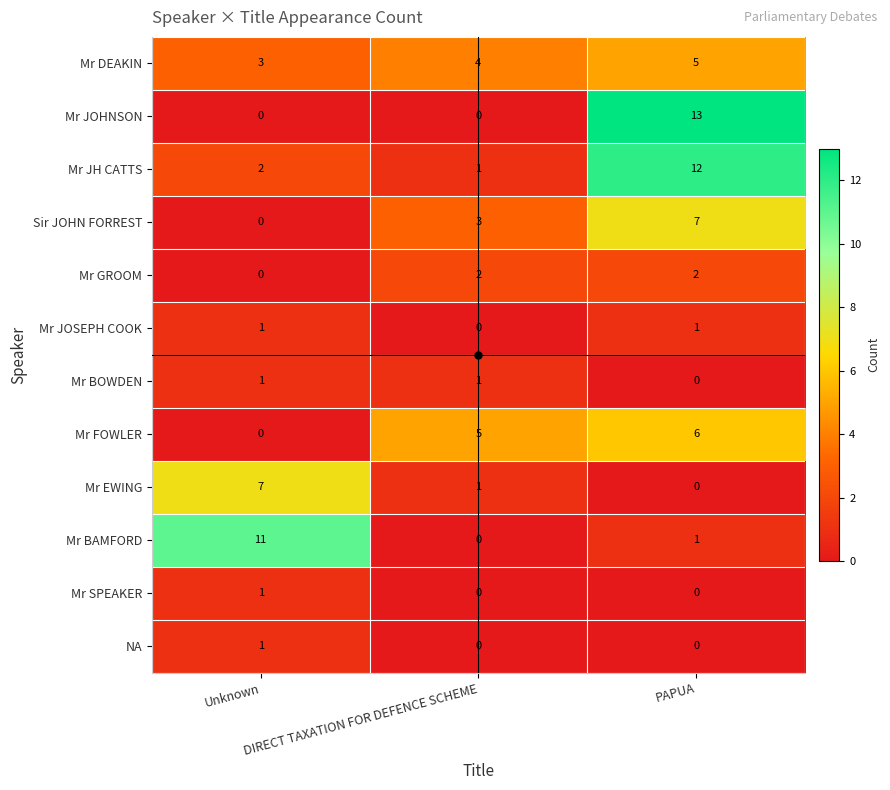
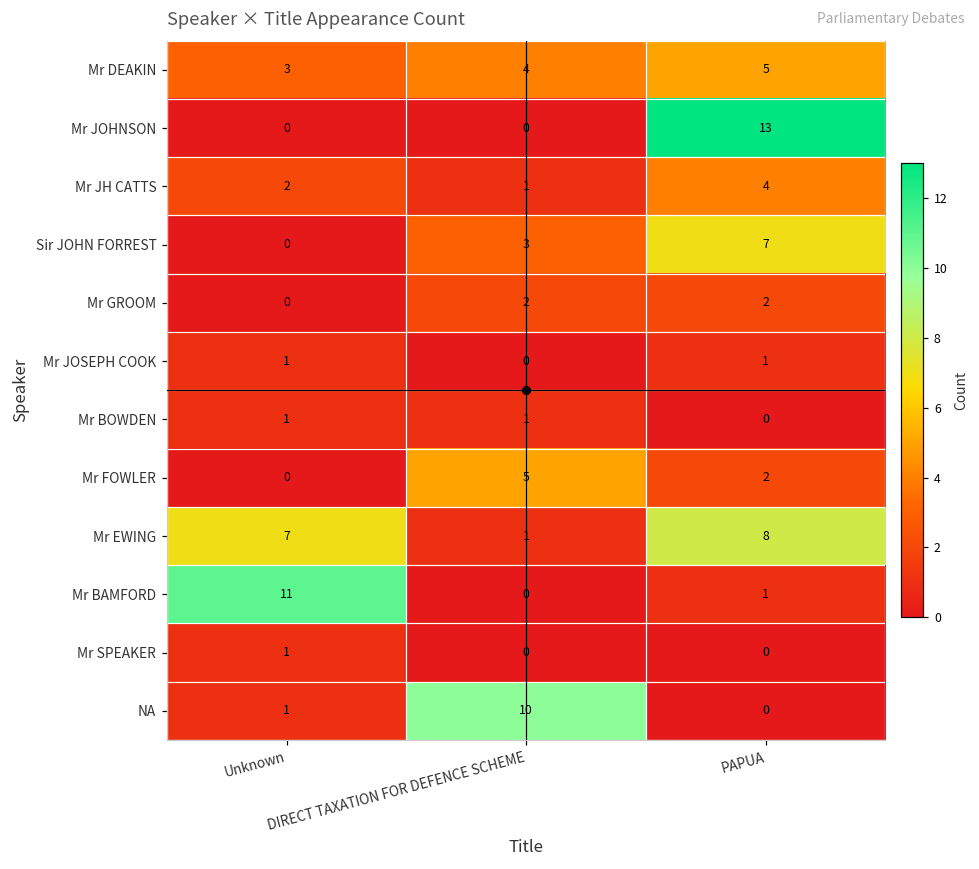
  {
    "Mr DEAKIN": {
      "Unknown": 3,
      "DIRECT TAXATION FOR DEFENCE SCHEME": 4,
      "PAPUA": 5
    },
    "Mr JOHNSON": {
      "Unknown": 0,
      "DIRECT TAXATION FOR DEFENCE SCHEME": 0,
      "PAPUA": 13
    },
    "Mr JH CATTS": {
      "Unknown": 2,
      "DIRECT TAXATION FOR DEFENCE SCHEME": 1,
-     "PAPUA": 12
+     "PAPUA": 4
    },
    "Sir JOHN FORREST": {
      "Unknown": 0,
      "DIRECT TAXATION FOR DEFENCE SCHEME": 3,
      "PAPUA": 7
    },
    "Mr GROOM": {
      "Unknown": 0,
      "DIRECT TAXATION FOR DEFENCE SCHEME": 2,
      "PAPUA": 2
    },
    "Mr JOSEPH COOK": {
      "Unknown": 1,
      "DIRECT TAXATION FOR DEFENCE SCHEME": 0,
      "PAPUA": 1
    },
    "Mr BOWDEN": {
      "Unknown": 1,
      "DIRECT TAXATION FOR DEFENCE SCHEME": 1,
      "PAPUA": 0
    },
    "Mr FOWLER": {
      "Unknown": 0,
      "DIRECT TAXATION FOR DEFENCE SCHEME": 5,
-     "PAPUA": 6
+     "PAPUA": 2
    },
    "Mr EWING": {
      "Unknown": 7,
      "DIRECT TAXATION FOR DEFENCE SCHEME": 1,
-     "PAPUA": 0
+     "PAPUA": 8
    },
    "Mr BAMFORD": {
      "Unknown": 11,
      "DIRECT TAXATION FOR DEFENCE SCHEME": 0,
      "PAPUA": 1
    },
    "Mr SPEAKER": {
      "Unknown": 1,
      "DIRECT TAXATION FOR DEFENCE SCHEME": 0,
      "PAPUA": 0
    },
    "NA": {
      "Unknown": 1,
-     "DIRECT TAXATION FOR DEFENCE SCHEME": 0,
+     "DIRECT TAXATION FOR DEFENCE SCHEME": 10,
      "PAPUA": 0
    }
  }
